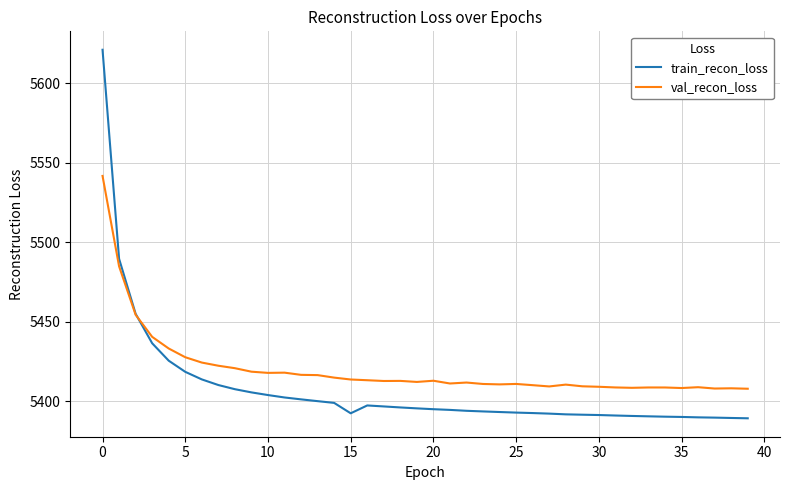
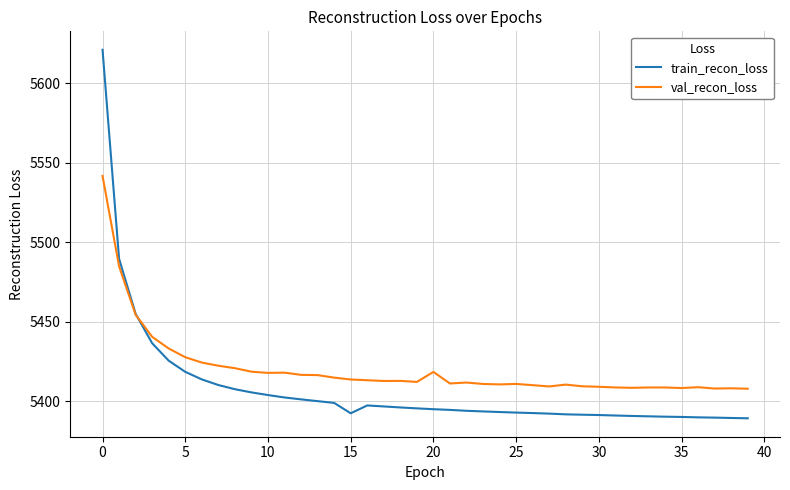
  {
    "train_recon_loss": {
      "0": 5621,
      "5": 5419,
      "10": 5404,
      "15": 5392,
      "20": 5395,
      "25": 5393,
      "30": 5391,
      "35": 5390
    },
    "val_recon_loss": {
      "0": 5542,
      "5": 5428,
      "10": 5418,
      "15": 5414,
-     "20": 5413,
+     "20": 5419,
      "25": 5411,
      "30": 5409,
      "35": 5408
    }
  }
